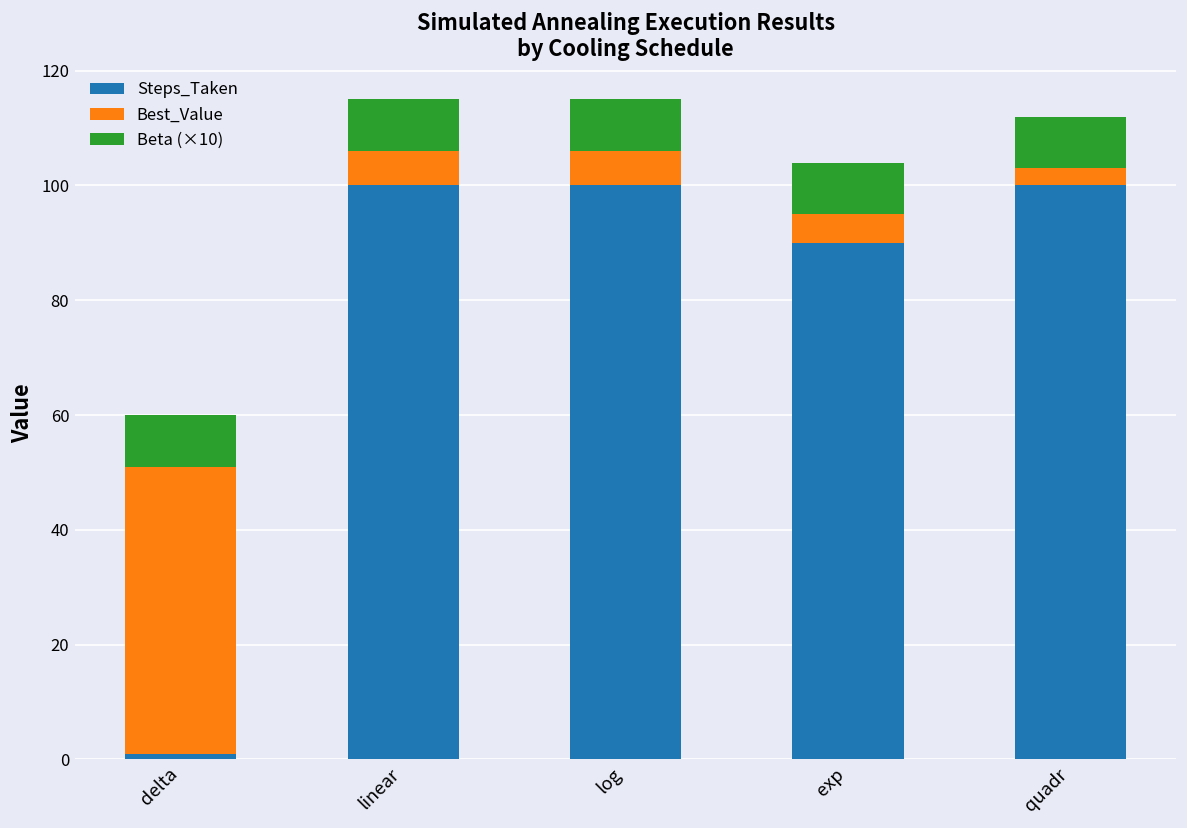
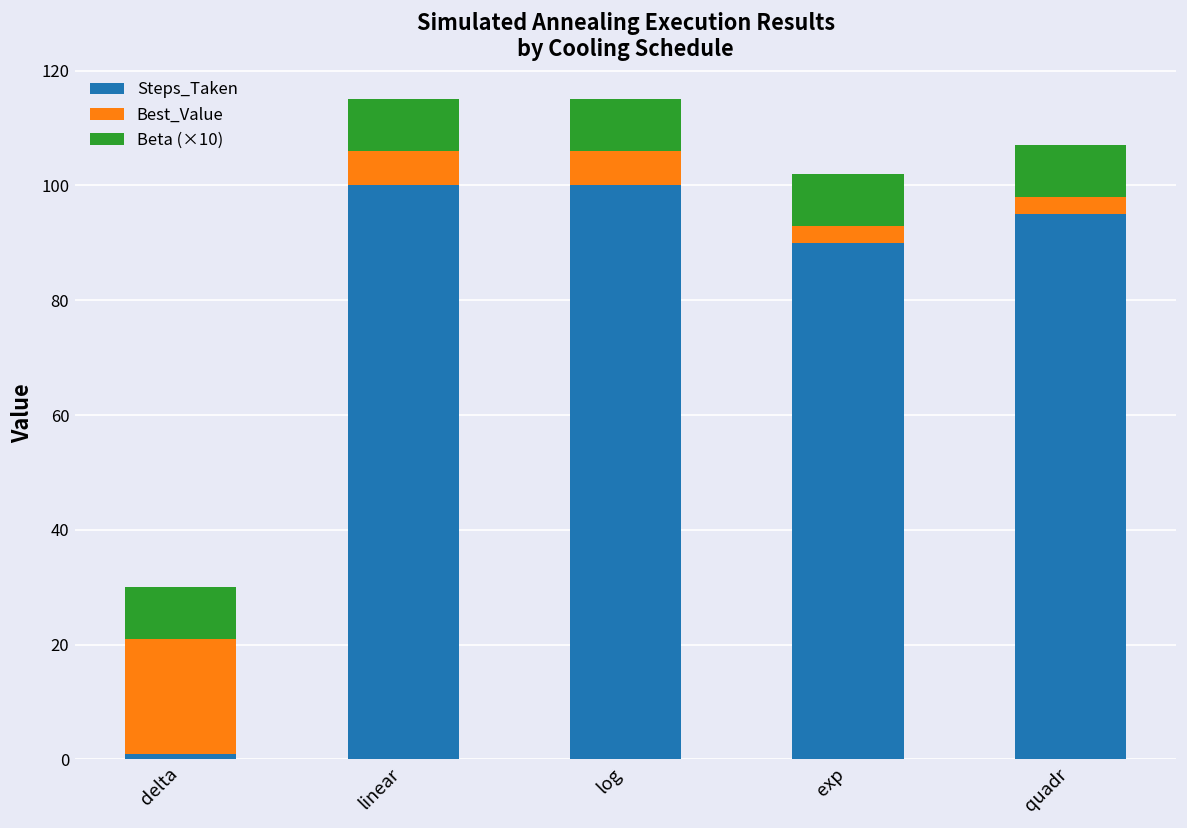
  {
    "Steps_Taken": {
      "delta": 1,
      "linear": 100,
      "log": 100,
      "exp": 90,
-     "quadr": 100
+     "quadr": 95
    },
    "Best_Value": {
-     "delta": 50,
+     "delta": 20,
      "linear": 6,
      "log": 6,
-     "exp": 5,
+     "exp": 3,
      "quadr": 3
    },
    "Beta (×10)": {
      "delta": 9,
      "linear": 9,
      "log": 9,
      "exp": 9,
      "quadr": 9
    }
  }
